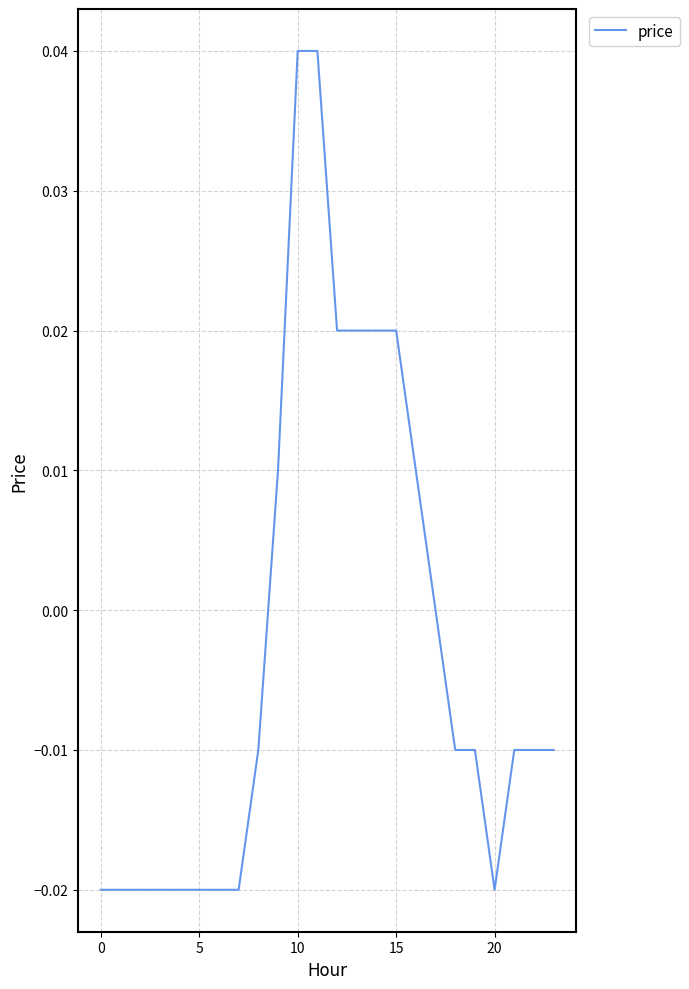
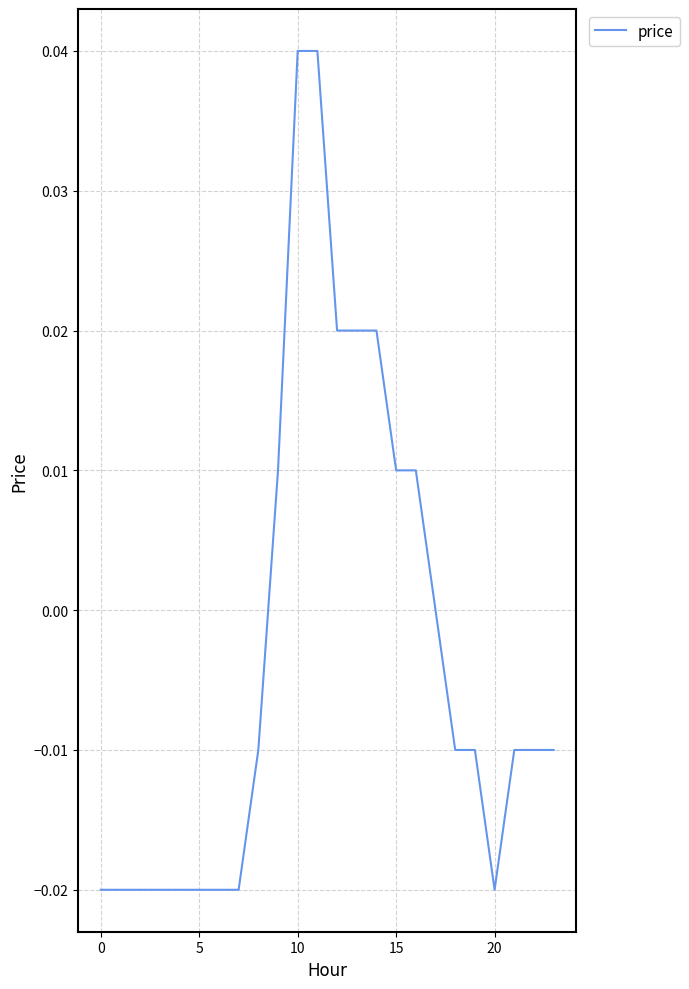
  {
    "0": -0.02,
    "5": -0.02,
    "10": 0.04,
-   "15": 0.02,
+   "15": 0.01,
    "20": -0.02
  }
